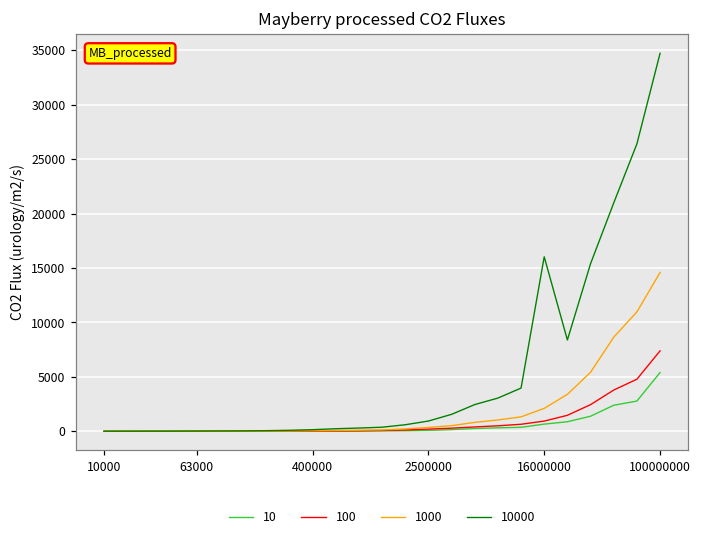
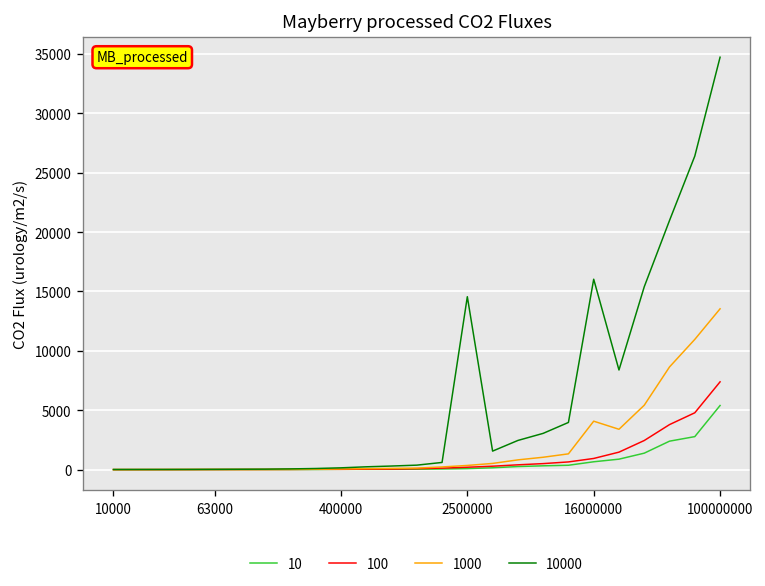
  {
    "10": {
      "16000000": 1000,
      "100000000": 5000
    },
    "100": {
      "16000000": 1000,
      "100000000": 7000
    },
    "1000": {
-     "16000000": 2000,
-     "100000000": 15000
+     "16000000": 4000,
+     "100000000": 14000
    },
    "10000": {
-     "2500000": 1000,
+     "2500000": 15000,
      "16000000": 16000,
      "100000000": 35000
    }
  }
